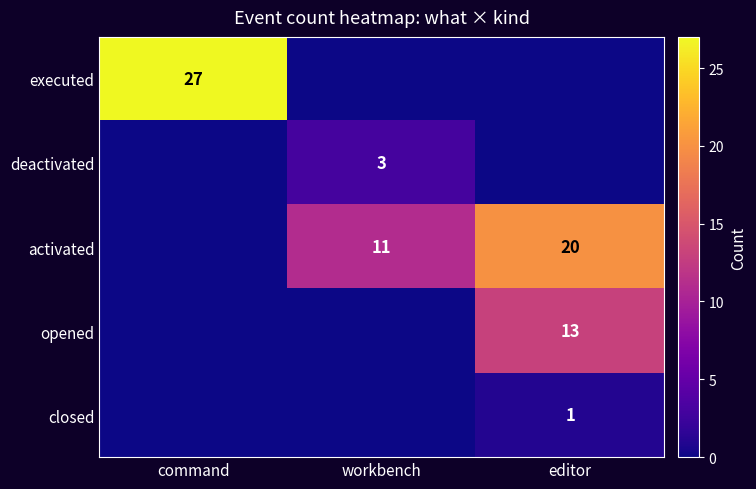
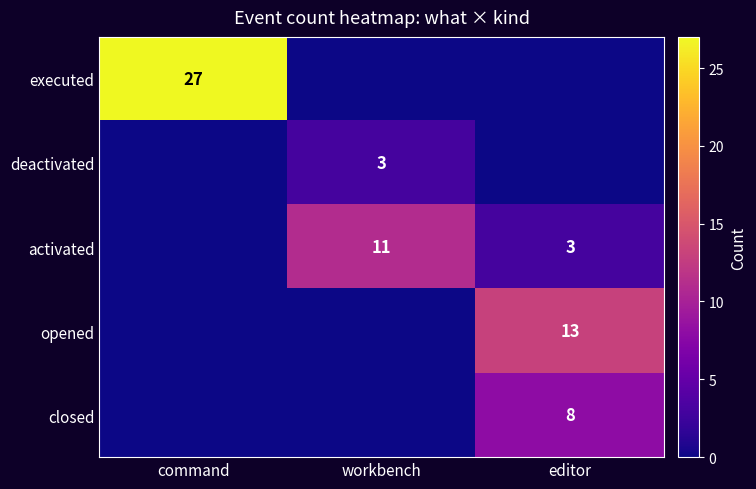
  {
    "executed": {
      "command": 27
    },
    "deactivated": {
      "workbench": 3
    },
    "activated": {
      "workbench": 11,
-     "editor": 20
+     "editor": 3
    },
    "opened": {
      "editor": 13
    },
    "closed": {
-     "editor": 1
+     "editor": 8
    }
  }
